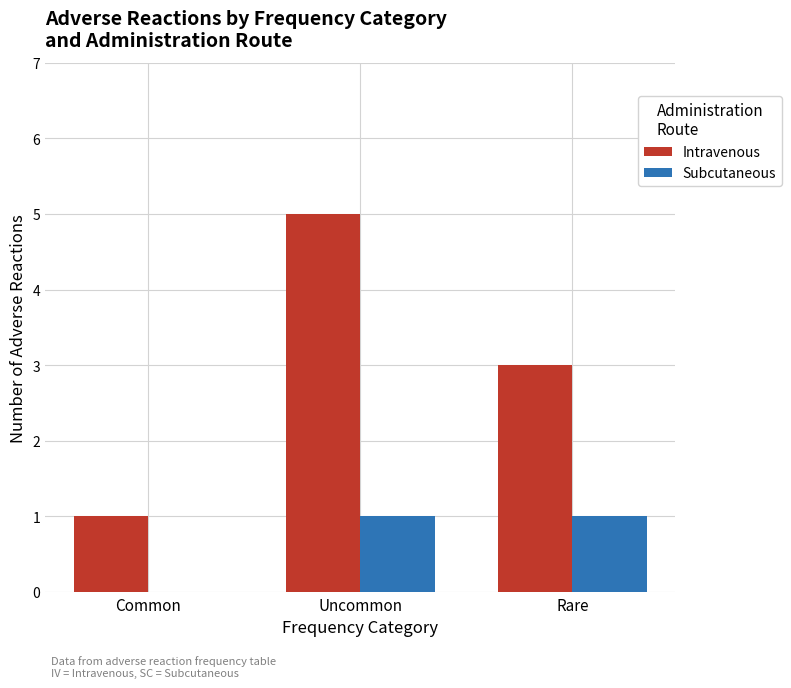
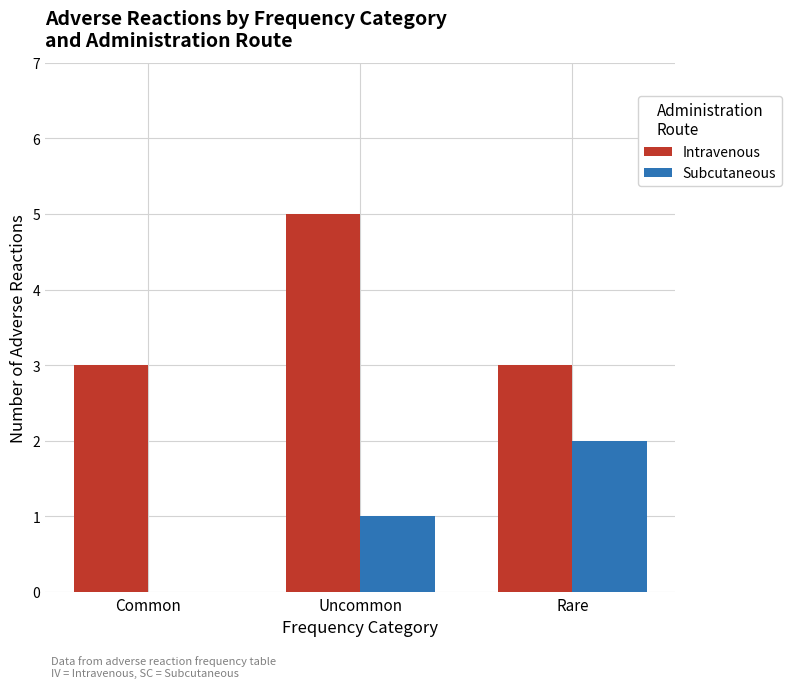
  {
    "Intravenous": {
-     "Common": 1,
+     "Common": 3,
      "Uncommon": 5,
      "Rare": 3
    },
    "Subcutaneous": {
      "Common": 0,
      "Uncommon": 1,
-     "Rare": 1
+     "Rare": 2
    }
  }
